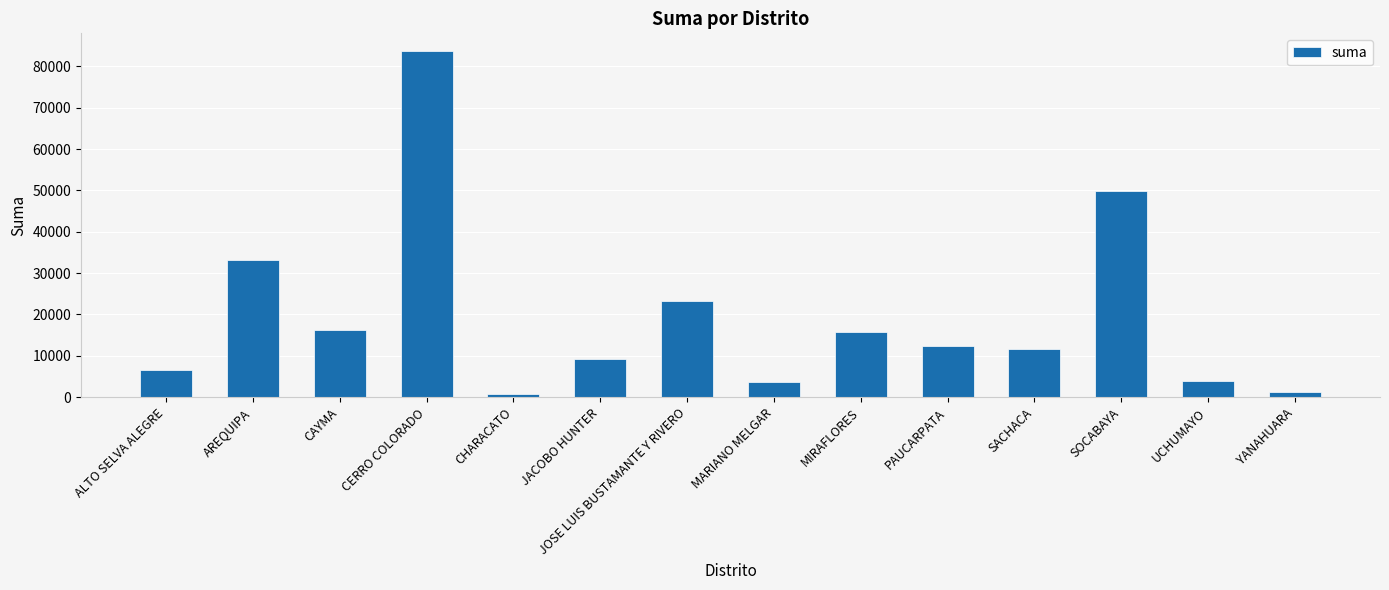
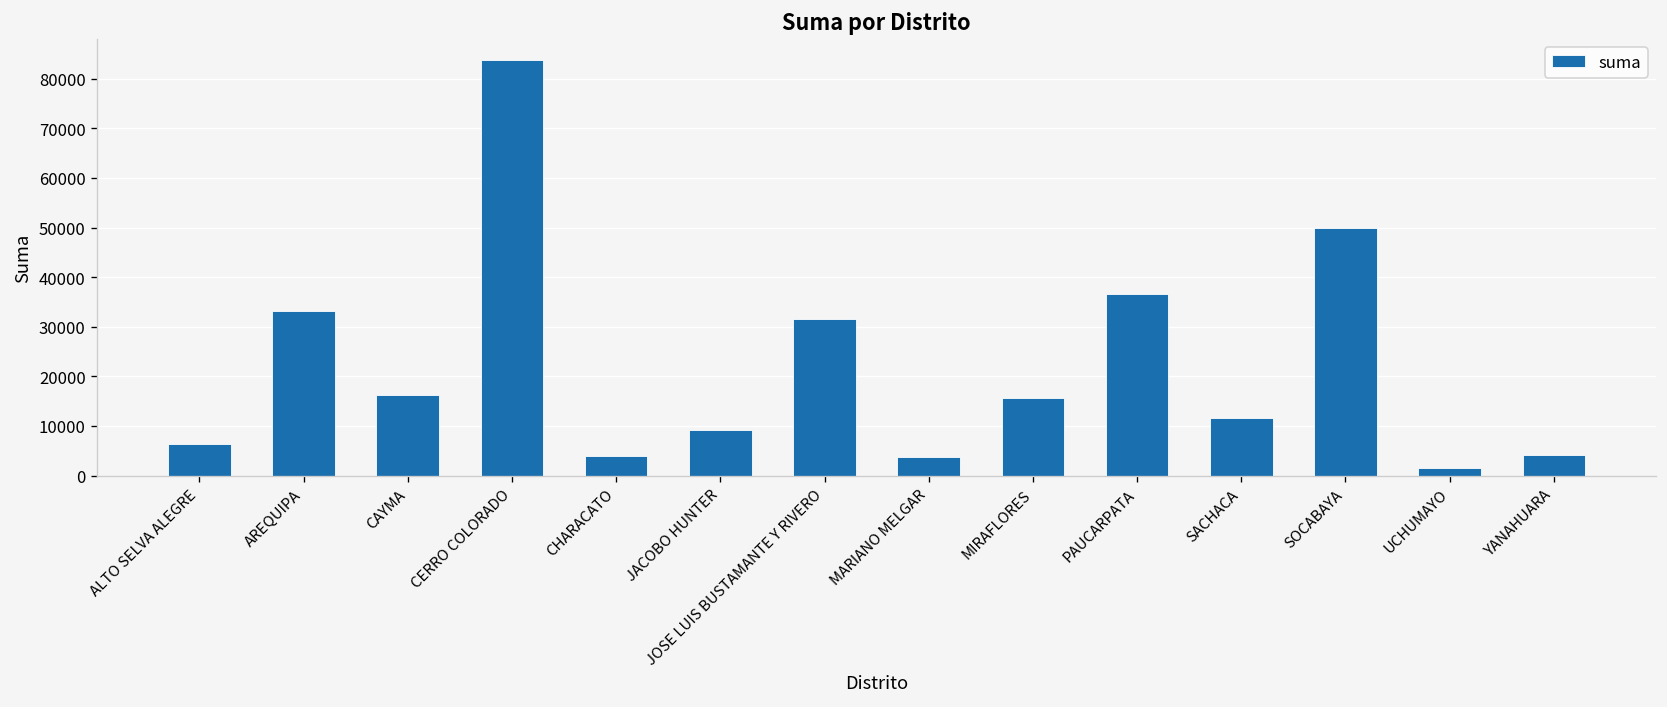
  {
    "ALTO SELVA ALEGRE": 6000,
    "AREQUIPA": 33000,
    "CAYMA": 16000,
    "CERRO COLORADO": 84000,
-   "CHARACATO": 1000,
+   "CHARACATO": 4000,
    "JACOBO HUNTER": 9000,
-   "JOSE LUIS BUSTAMANTE Y RIVERO": 23000,
+   "JOSE LUIS BUSTAMANTE Y RIVERO": 32000,
    "MARIANO MELGAR": 4000,
    "MIRAFLORES": 16000,
-   "PAUCARPATA": 12000,
+   "PAUCARPATA": 37000,
    "SACHACA": 12000,
    "SOCABAYA": 50000,
-   "UCHUMAYO": 4000,
-   "YANAHUARA": 1000
+   "UCHUMAYO": 1000,
+   "YANAHUARA": 4000
  }
